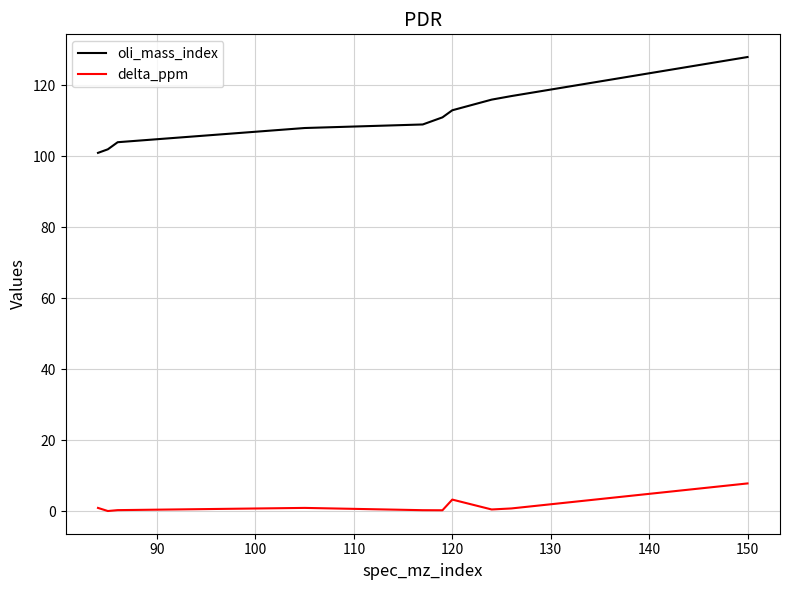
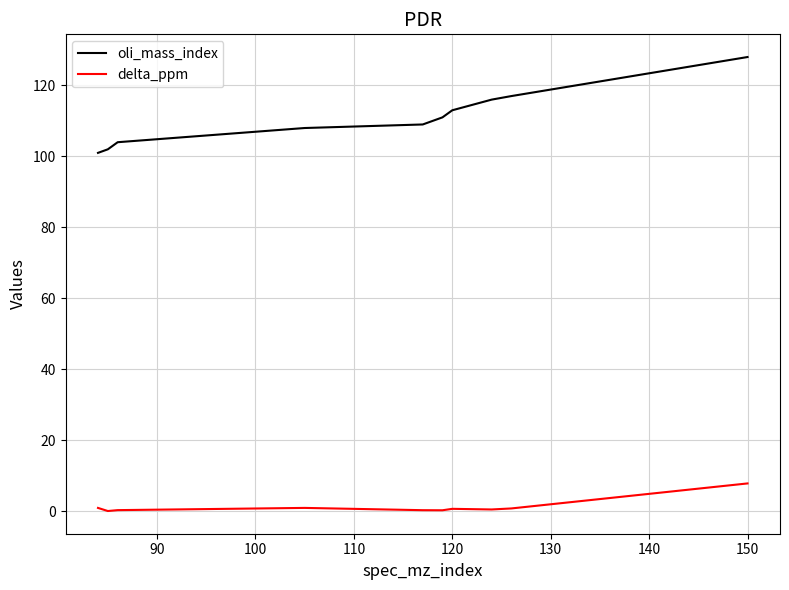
  {
    "oli_mass_index": {
      "120": 113,
      "150": 128
    },
    "delta_ppm": {
-     "120": 3,
+     "120": 1,
      "150": 8
    }
  }
